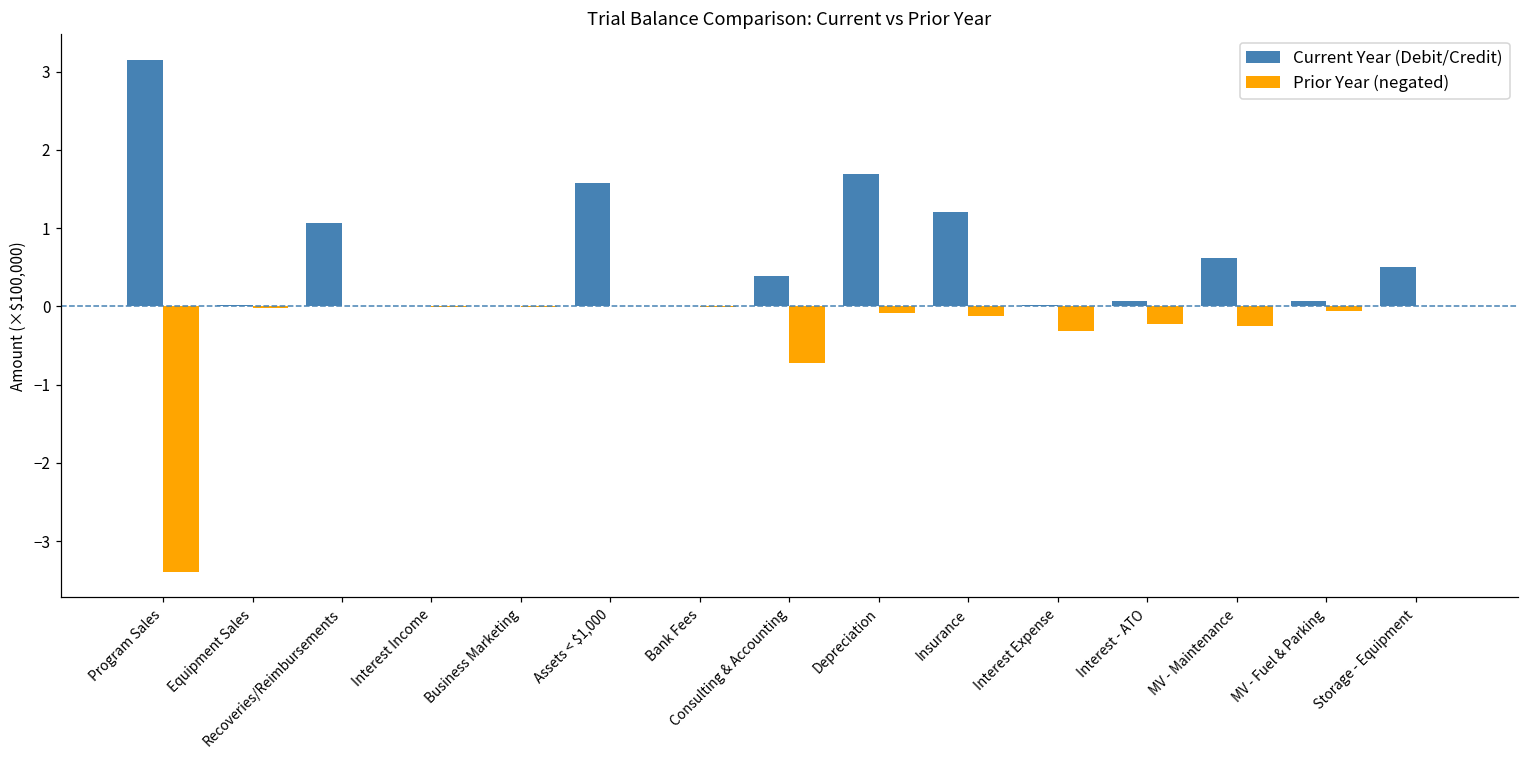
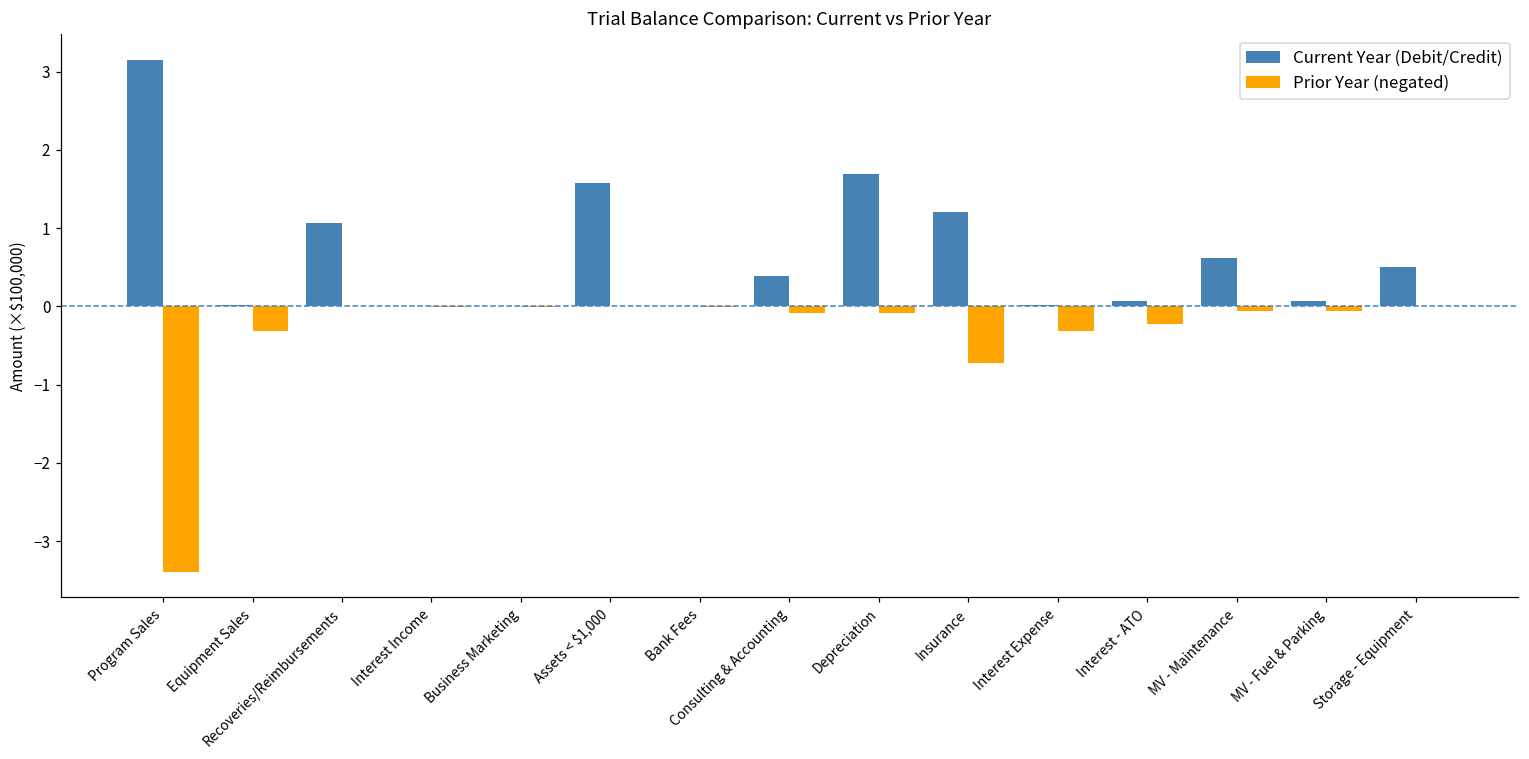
  {
    "Current Year (Debit/Credit)": {
      "Program Sales": 3.1,
      "Recoveries/Reimbursements": 1.1,
      "Assets < $1,000": 1.6,
      "Consulting & Accounting": 0.4,
      "Depreciation": 1.7,
      "Insurance": 1.2,
      "Interest - ATO": 0.1,
      "MV - Maintenance": 0.6,
      "MV - Fuel & Parking": 0.1,
      "Storage - Equipment": 0.5
    },
    "Prior Year (negated)": {
      "Program Sales": -3.4,
-     "Equipment Sales": 0.0,
+     "Equipment Sales": -0.3,
      "Recoveries/Reimbursements": 0.0,
      "Assets < $1,000": 0.0,
-     "Consulting & Accounting": -0.7,
+     "Consulting & Accounting": -0.1,
      "Depreciation": -0.1,
-     "Insurance": -0.1,
+     "Insurance": -0.7,
      "Interest Expense": -0.3,
      "Interest - ATO": -0.2,
-     "MV - Maintenance": -0.3,
+     "MV - Maintenance": -0.1,
      "MV - Fuel & Parking": -0.1
    }
  }
